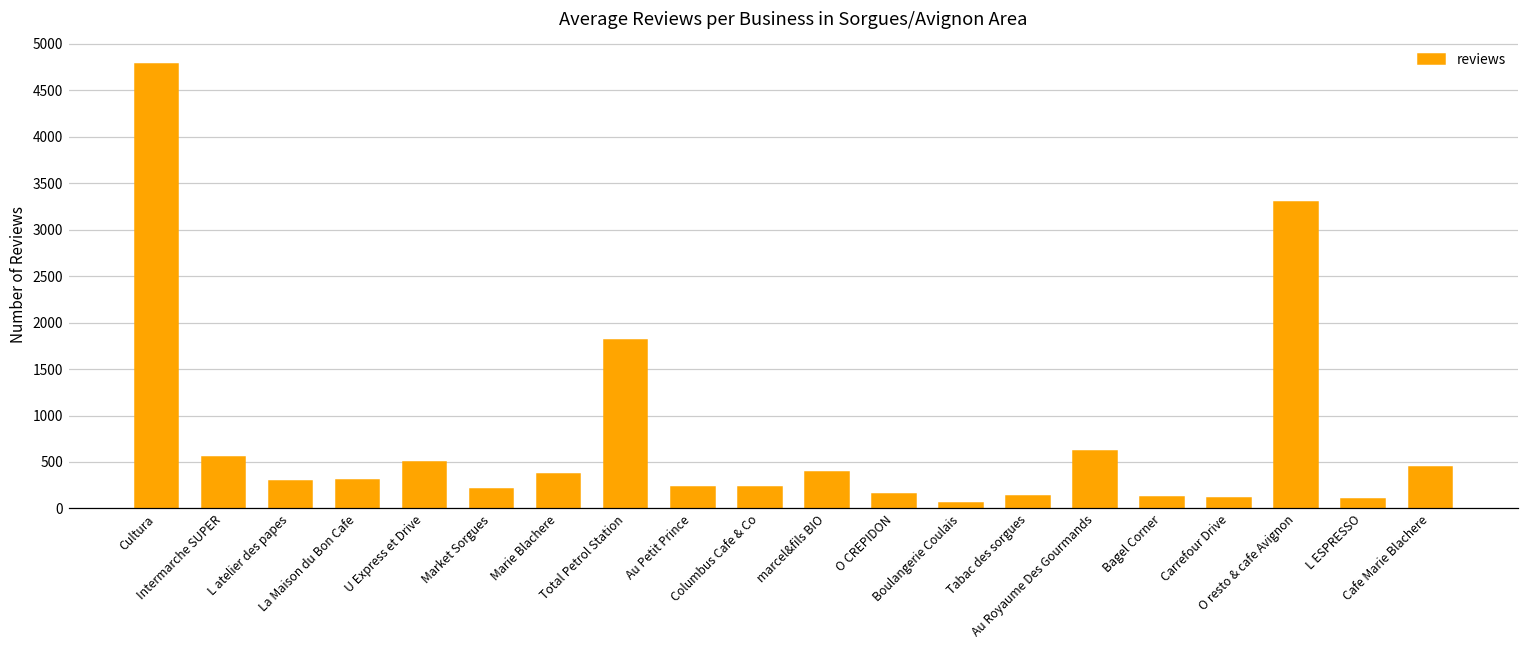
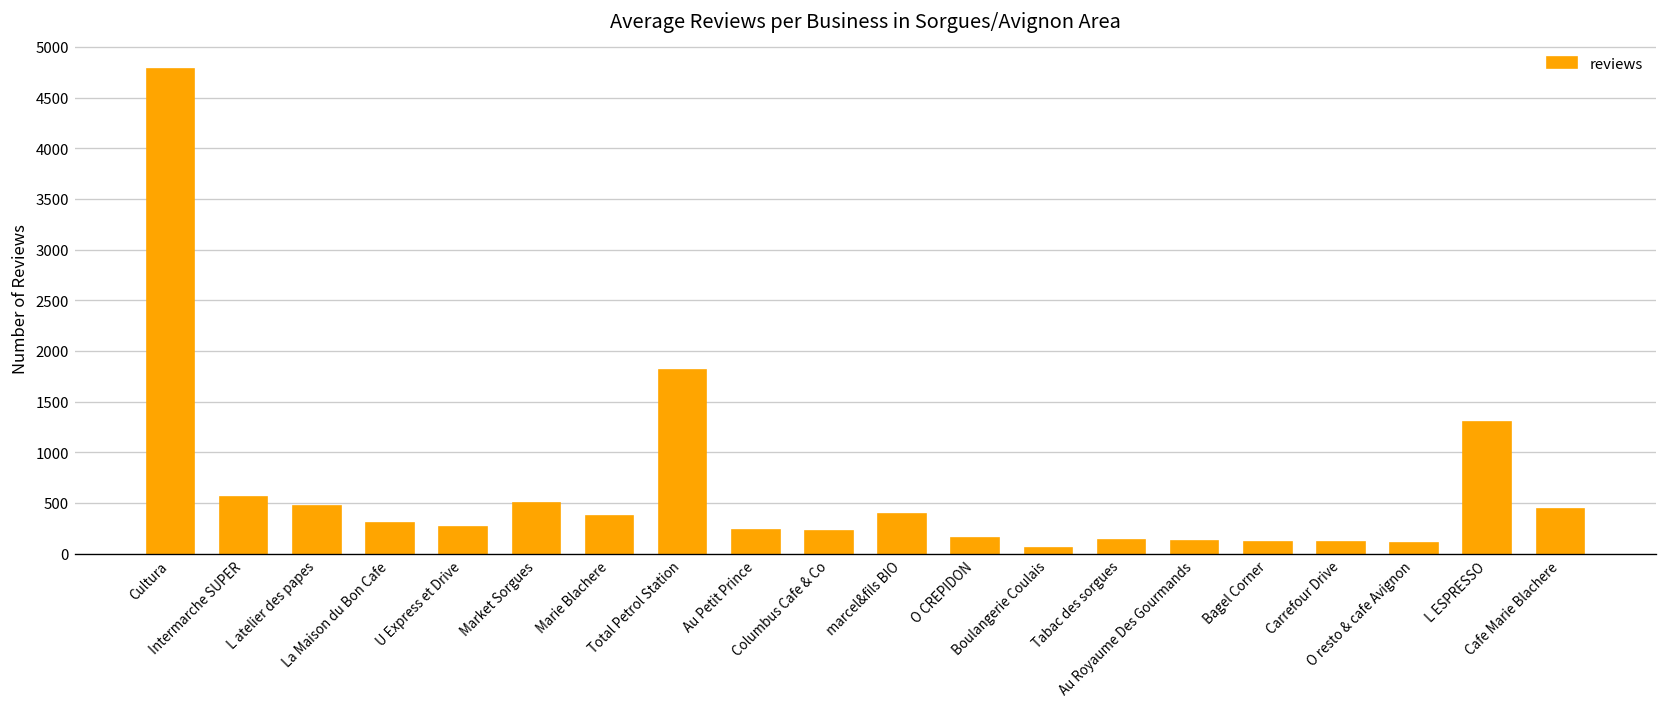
  {
    "Cultura": 4800,
    "Intermarche SUPER": 600,
-   "L atelier des papes": 300,
+   "L atelier des papes": 500,
    "La Maison du Bon Cafe": 300,
-   "U Express et Drive": 500,
-   "Market Sorgues": 200,
+   "U Express et Drive": 300,
+   "Market Sorgues": 500,
    "Marie Blachere": 400,
    "Total Petrol Station": 1800,
    "Au Petit Prince": 200,
    "Columbus Cafe & Co": 200,
    "marcel&fils BIO": 400,
    "O CREPIDON": 200,
    "Boulangerie Coulais": 100,
    "Tabac des sorgues": 100,
-   "Au Royaume Des Gourmands": 600,
+   "Au Royaume Des Gourmands": 100,
    "Bagel Corner": 100,
    "Carrefour Drive": 100,
-   "O resto & cafe Avignon": 3300,
-   "L ESPRESSO": 100,
+   "O resto & cafe Avignon": 100,
+   "L ESPRESSO": 1300,
    "Cafe Marie Blachere": 400
  }
